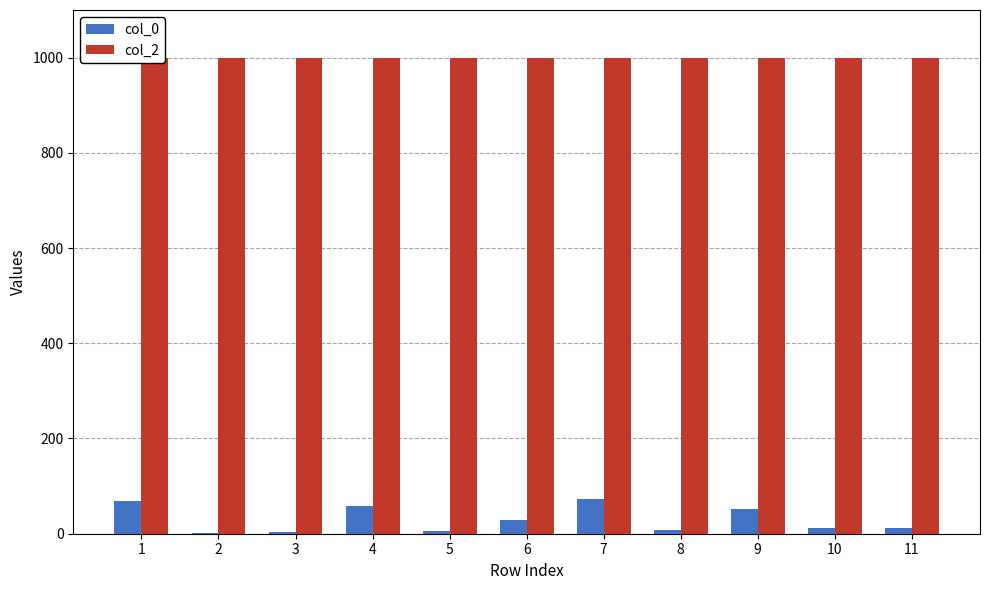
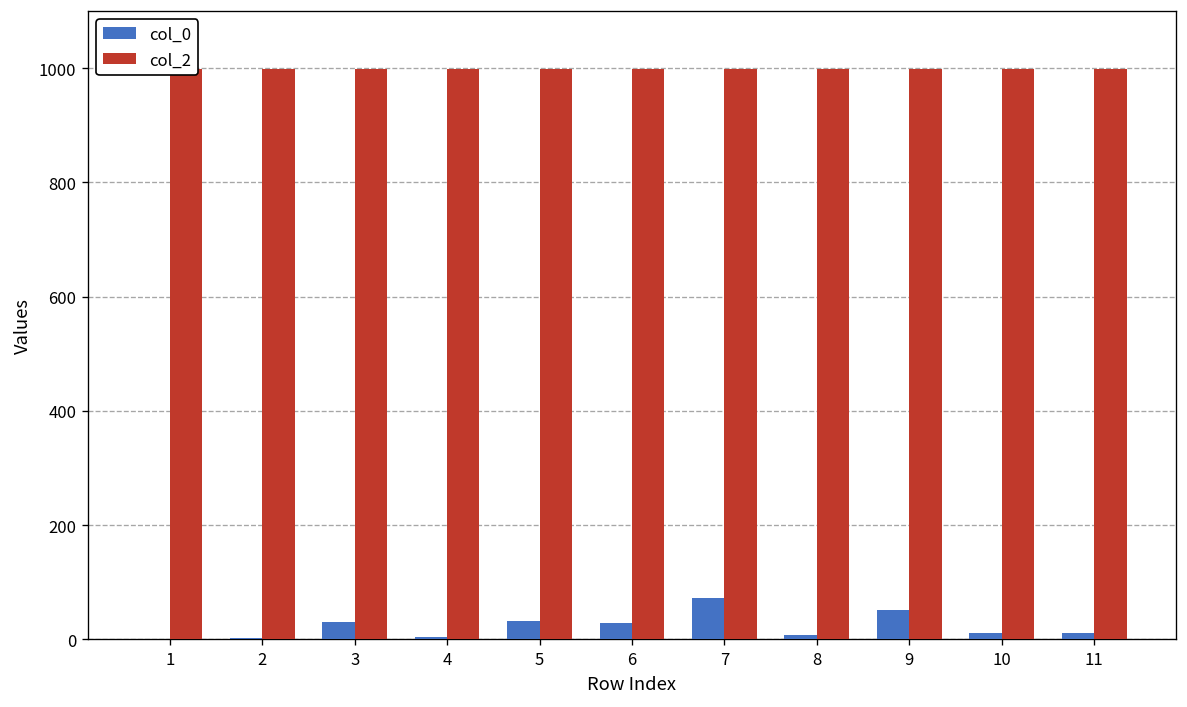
  {
    "col_0": {
-     "1": 70,
-     "3": 0,
-     "4": 60,
-     "5": 10,
+     "1": 0,
+     "3": 30,
+     "4": 0,
+     "5": 30,
      "6": 30,
      "7": 70,
      "8": 10,
      "9": 50,
      "10": 10,
      "11": 10
    },
    "col_2": {
      "2": 1000,
      "3": 1000,
      "4": 1000,
      "5": 1000,
      "6": 1000,
      "7": 1000,
      "8": 1000,
      "9": 1000,
      "10": 1000,
      "11": 1000
    }
  }
